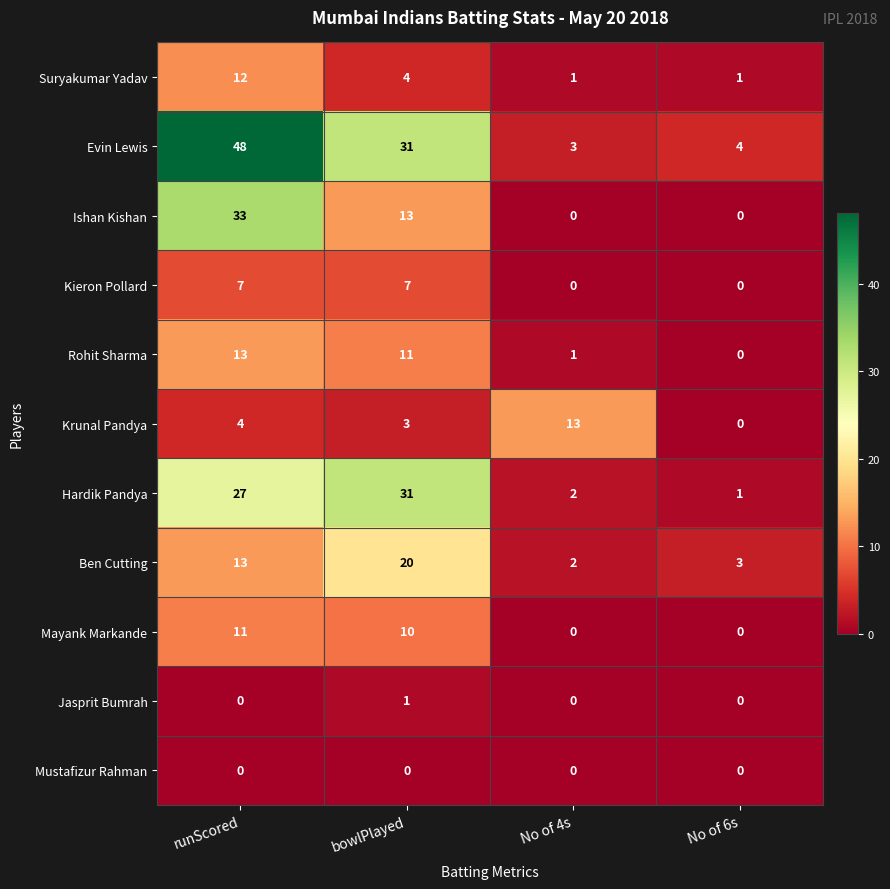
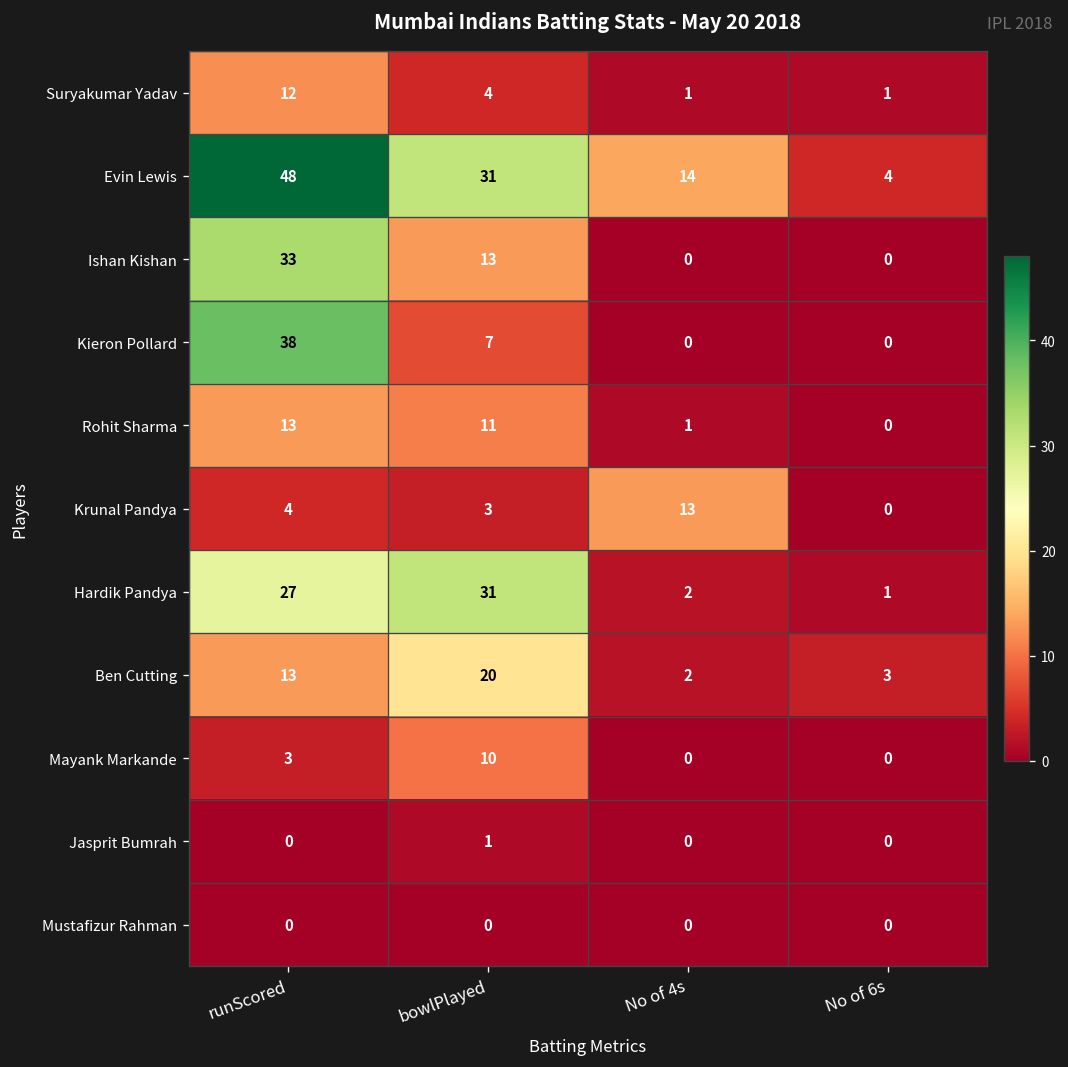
  {
    "Suryakumar Yadav": {
      "runScored": 12,
      "bowlPlayed": 4,
      "No of 4s": 1,
      "No of 6s": 1
    },
    "Evin Lewis": {
      "runScored": 48,
      "bowlPlayed": 31,
-     "No of 4s": 3,
+     "No of 4s": 14,
      "No of 6s": 4
    },
    "Ishan Kishan": {
      "runScored": 33,
      "bowlPlayed": 13,
      "No of 4s": 0,
      "No of 6s": 0
    },
    "Kieron Pollard": {
-     "runScored": 7,
+     "runScored": 38,
      "bowlPlayed": 7,
      "No of 4s": 0,
      "No of 6s": 0
    },
    "Rohit Sharma": {
      "runScored": 13,
      "bowlPlayed": 11,
      "No of 4s": 1,
      "No of 6s": 0
    },
    "Krunal Pandya": {
      "runScored": 4,
      "bowlPlayed": 3,
      "No of 4s": 13,
      "No of 6s": 0
    },
    "Hardik Pandya": {
      "runScored": 27,
      "bowlPlayed": 31,
      "No of 4s": 2,
      "No of 6s": 1
    },
    "Ben Cutting": {
      "runScored": 13,
      "bowlPlayed": 20,
      "No of 4s": 2,
      "No of 6s": 3
    },
    "Mayank Markande": {
-     "runScored": 11,
+     "runScored": 3,
      "bowlPlayed": 10,
      "No of 4s": 0,
      "No of 6s": 0
    },
    "Jasprit Bumrah": {
      "runScored": 0,
      "bowlPlayed": 1,
      "No of 4s": 0,
      "No of 6s": 0
    },
    "Mustafizur Rahman": {
      "runScored": 0,
      "bowlPlayed": 0,
      "No of 4s": 0,
      "No of 6s": 0
    }
  }
